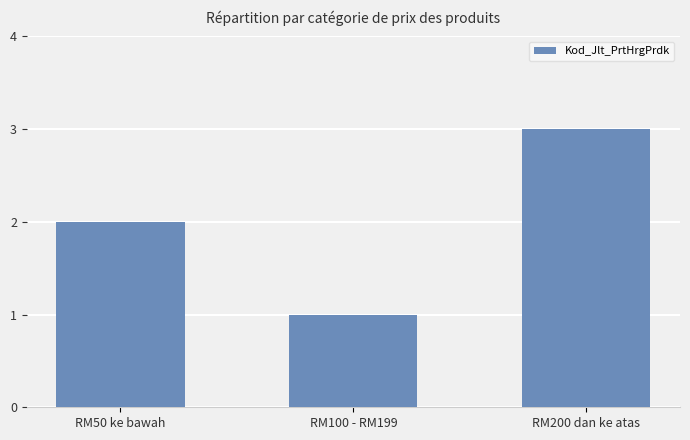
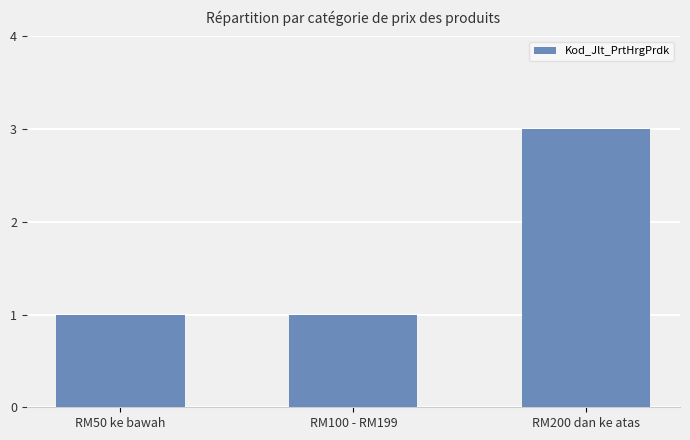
  {
-   "RM50 ke bawah": 2,
+   "RM50 ke bawah": 1,
    "RM100 - RM199": 1,
    "RM200 dan ke atas": 3
  }
